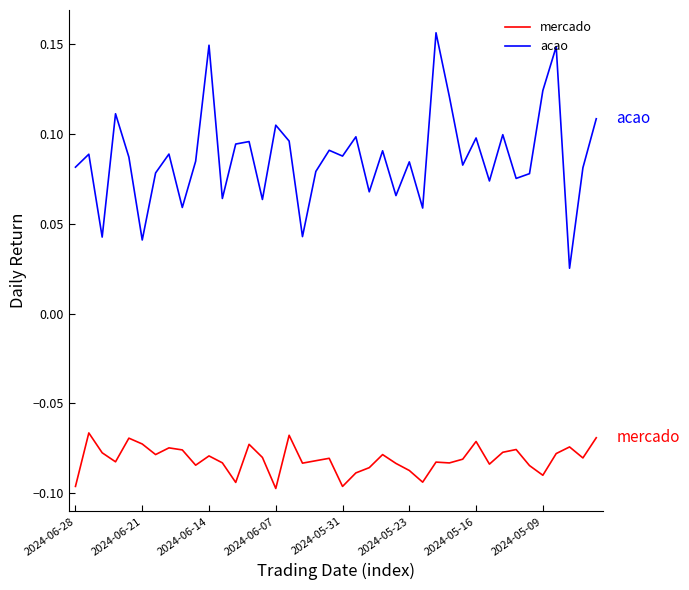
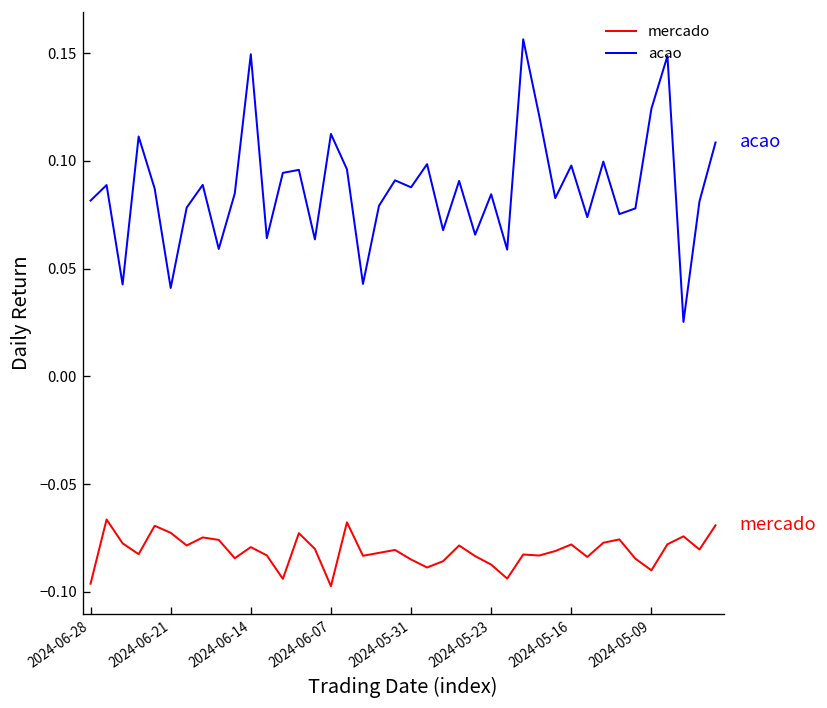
  {
    "mercado": {
      "2024-06-28": -0.096,
      "2024-06-21": -0.073,
      "2024-06-14": -0.079,
      "2024-06-07": -0.097,
-     "2024-05-31": -0.096,
+     "2024-05-31": -0.085,
      "2024-05-23": -0.087,
-     "2024-05-16": -0.071,
+     "2024-05-16": -0.078,
      "2024-05-09": -0.090
    },
    "acao": {
      "2024-06-28": 0.082,
      "2024-06-21": 0.041,
      "2024-06-14": 0.150,
-     "2024-06-07": 0.105,
+     "2024-06-07": 0.113,
      "2024-05-31": 0.088,
      "2024-05-23": 0.085,
      "2024-05-16": 0.098,
      "2024-05-09": 0.124
    }
  }
